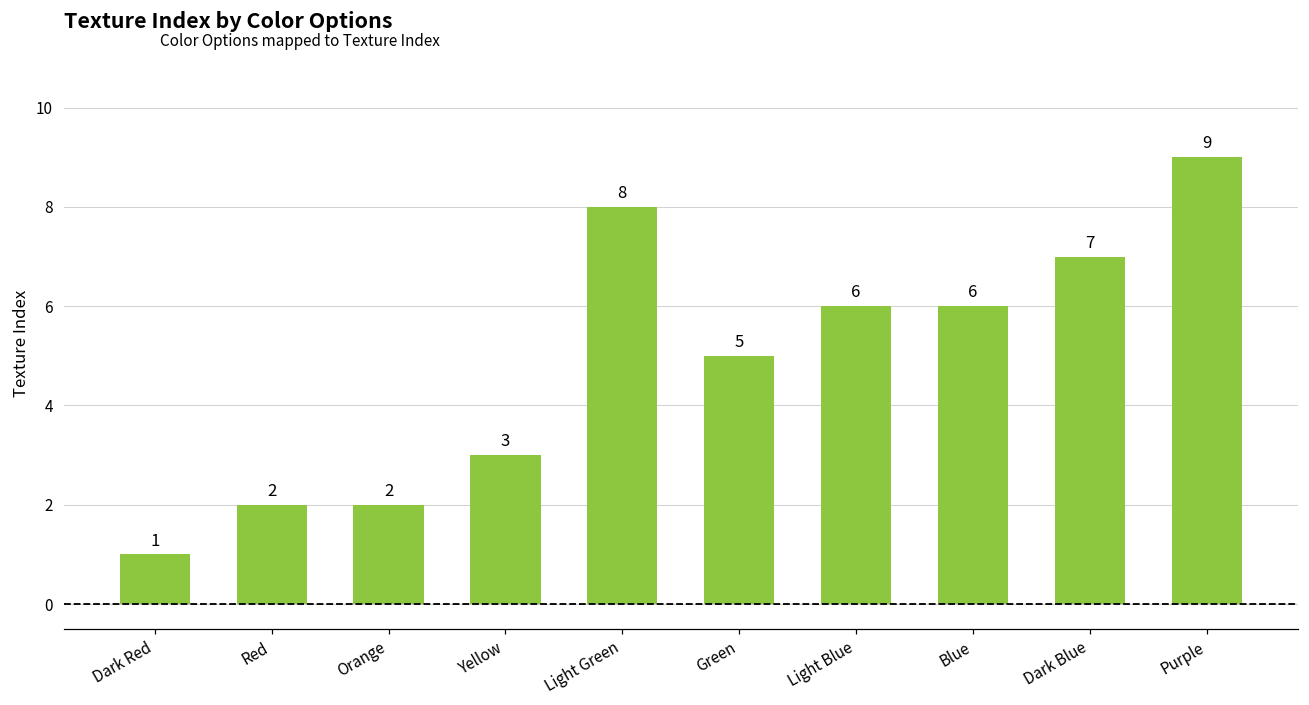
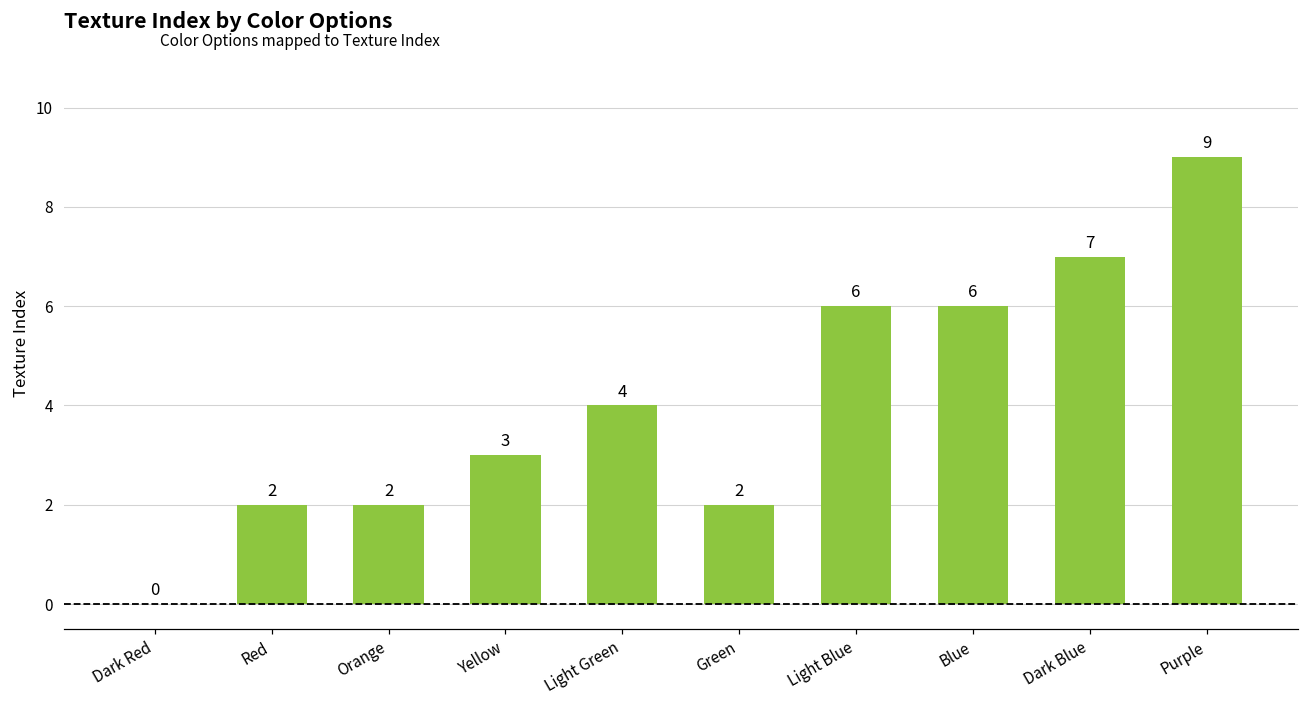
  {
-   "Dark Red": 1,
+   "Dark Red": 0,
    "Red": 2,
    "Orange": 2,
    "Yellow": 3,
-   "Light Green": 8,
-   "Green": 5,
+   "Light Green": 4,
+   "Green": 2,
    "Light Blue": 6,
    "Blue": 6,
    "Dark Blue": 7,
    "Purple": 9
  }
